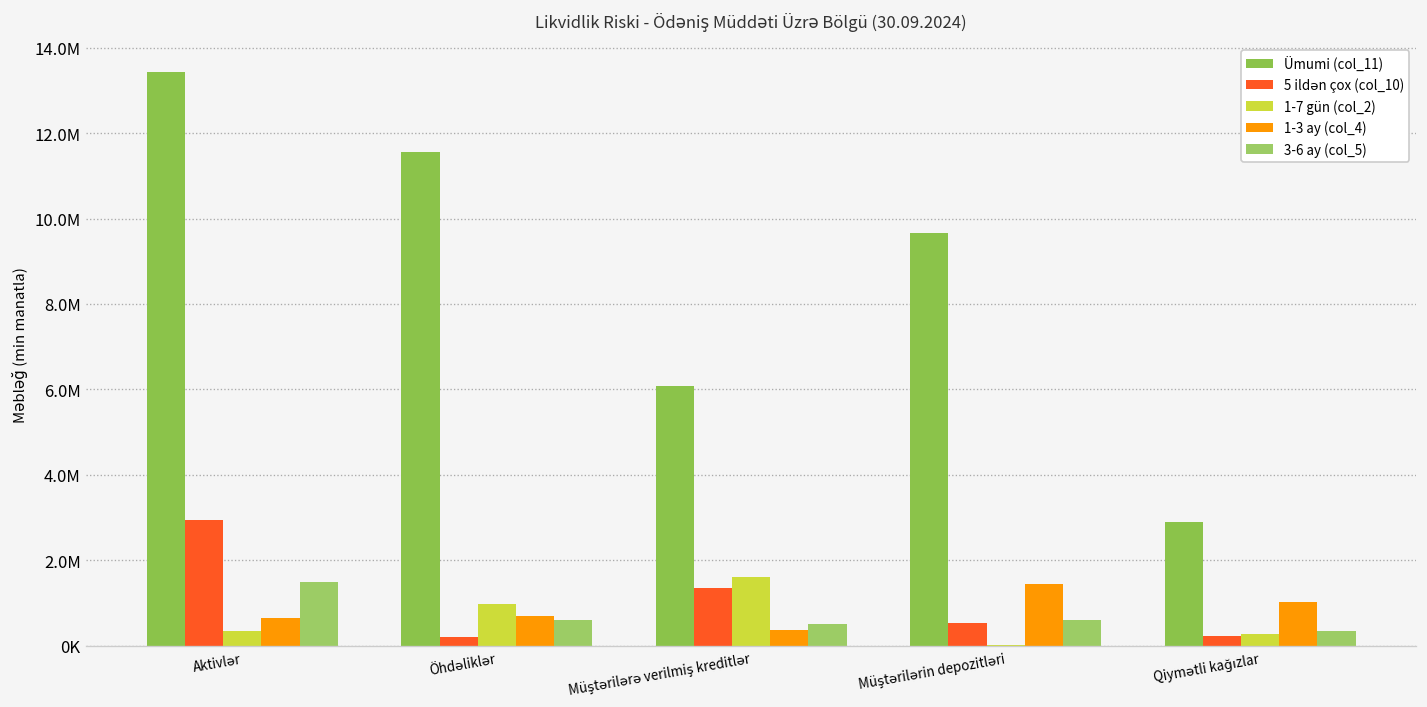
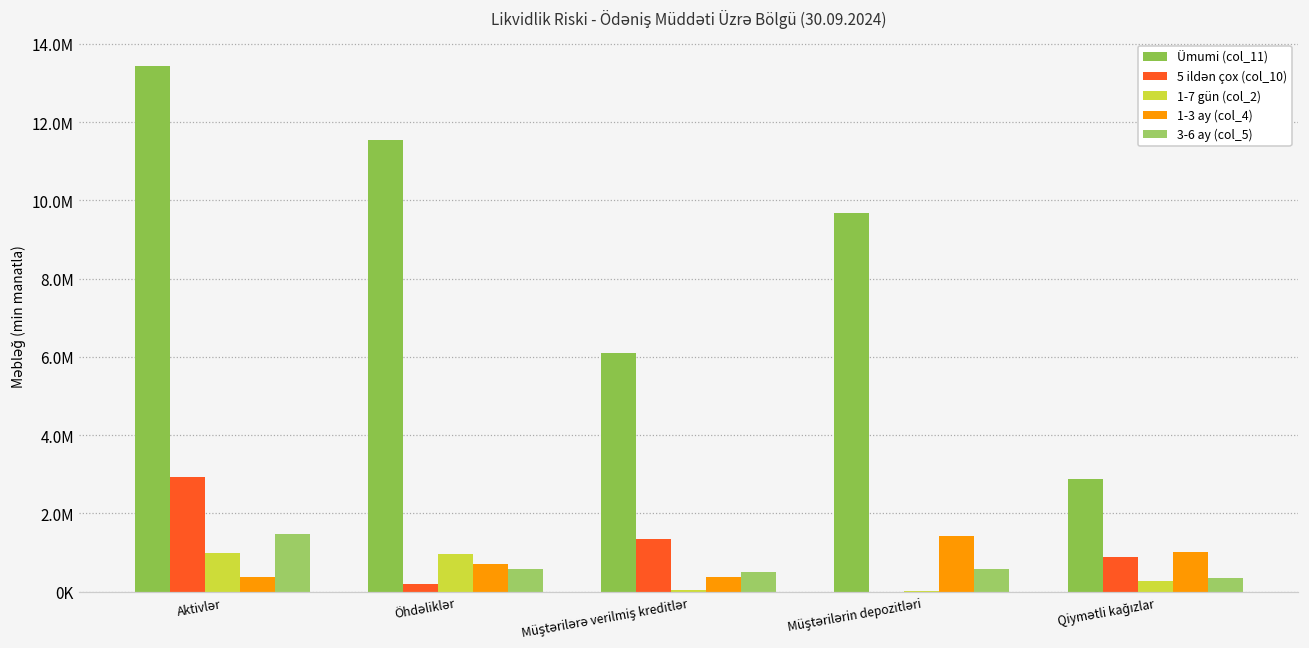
  {
    "5 ildən çox (col_10)": {
      "Aktivlər": 2900000,
      "Öhdəliklər": 200000,
      "Müştərilərə verilmiş kreditlər": 1400000,
-     "Müştərilərin depozitləri": 500000,
-     "Qiymətli kağızlar": 200000
+     "Müştərilərin depozitləri": 0,
+     "Qiymətli kağızlar": 900000
    },
    "1-7 gün (col_2)": {
-     "Aktivlər": 300000,
+     "Aktivlər": 1000000,
      "Öhdəliklər": 1000000,
-     "Müştərilərə verilmiş kreditlər": 1600000,
+     "Müştərilərə verilmiş kreditlər": 0,
      "Qiymətli kağızlar": 300000
    },
    "1-3 ay (col_4)": {
-     "Aktivlər": 600000,
+     "Aktivlər": 400000,
      "Öhdəliklər": 700000,
      "Müştərilərə verilmiş kreditlər": 400000,
      "Müştərilərin depozitləri": 1400000,
      "Qiymətli kağızlar": 1000000
    }
  }
